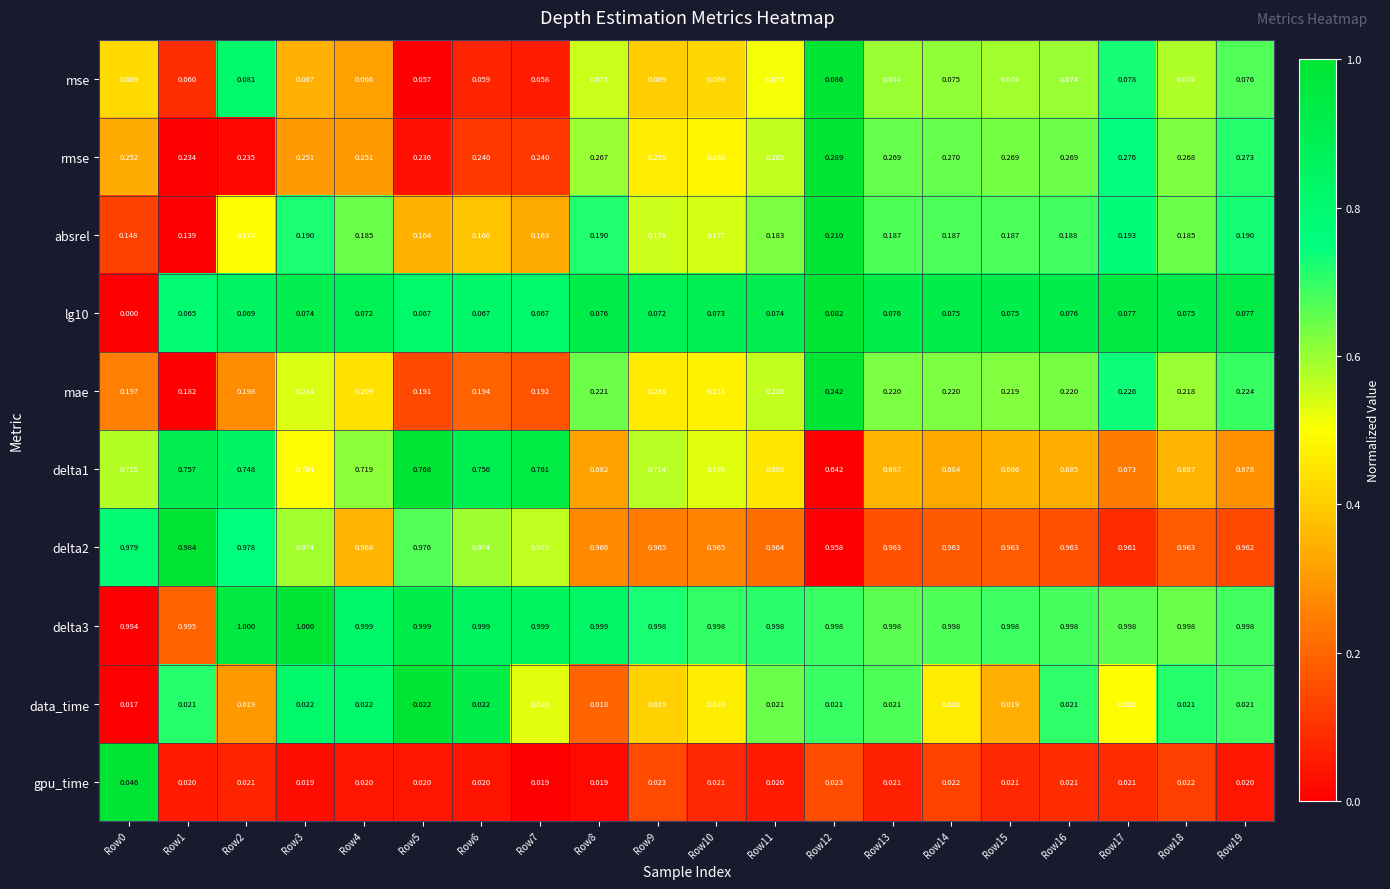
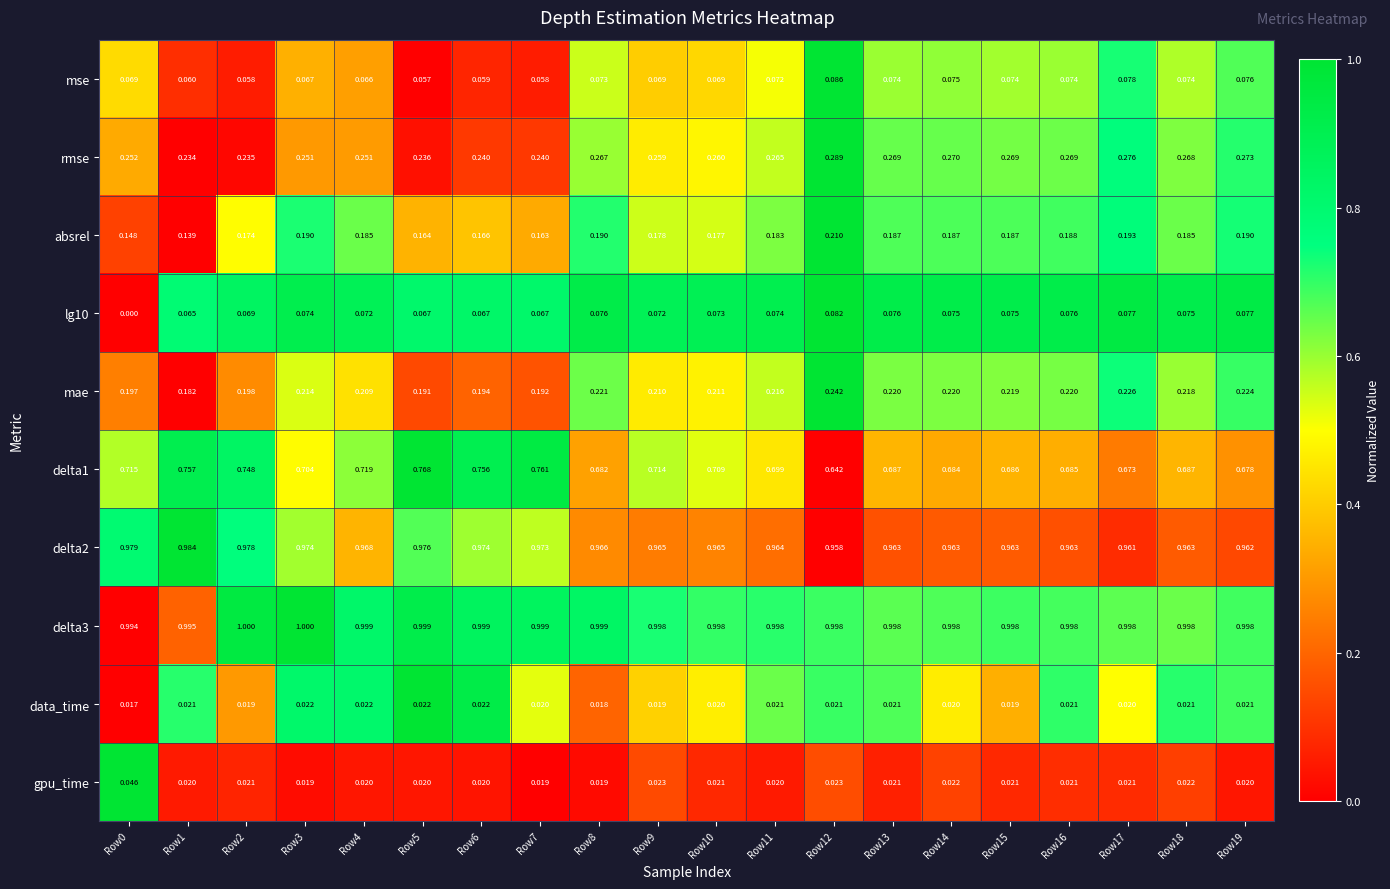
  {
    "mse": {
      "Row0": 0.069,
      "Row1": 0.060,
-     "Row2": 0.081,
+     "Row2": 0.058,
      "Row3": 0.067,
      "Row4": 0.066,
      "Row5": 0.057,
      "Row6": 0.059,
      "Row7": 0.058,
      "Row8": 0.073,
      "Row9": 0.069,
      "Row10": 0.069,
      "Row11": 0.072,
      "Row12": 0.086,
      "Row13": 0.074,
      "Row14": 0.075,
      "Row15": 0.074,
      "Row16": 0.074,
      "Row17": 0.078,
      "Row18": 0.074,
      "Row19": 0.076
    },
    "rmse": {
      "Row0": 0.252,
      "Row1": 0.234,
      "Row2": 0.235,
      "Row3": 0.251,
      "Row4": 0.251,
      "Row5": 0.236,
      "Row6": 0.240,
      "Row7": 0.240,
      "Row8": 0.267,
      "Row9": 0.259,
      "Row10": 0.260,
      "Row11": 0.265,
      "Row12": 0.289,
      "Row13": 0.269,
      "Row14": 0.270,
      "Row15": 0.269,
      "Row16": 0.269,
      "Row17": 0.276,
      "Row18": 0.268,
      "Row19": 0.273
    },
    "absrel": {
      "Row0": 0.148,
      "Row1": 0.139,
      "Row2": 0.174,
      "Row3": 0.190,
      "Row4": 0.185,
      "Row5": 0.164,
      "Row6": 0.166,
      "Row7": 0.163,
      "Row8": 0.190,
      "Row9": 0.178,
      "Row10": 0.177,
      "Row11": 0.183,
      "Row12": 0.210,
      "Row13": 0.187,
      "Row14": 0.187,
      "Row15": 0.187,
      "Row16": 0.188,
      "Row17": 0.193,
      "Row18": 0.185,
      "Row19": 0.190
    },
    "lg10": {
      "Row0": 0.000,
      "Row1": 0.065,
      "Row2": 0.069,
      "Row3": 0.074,
      "Row4": 0.072,
      "Row5": 0.067,
      "Row6": 0.067,
      "Row7": 0.067,
      "Row8": 0.076,
      "Row9": 0.072,
      "Row10": 0.073,
      "Row11": 0.074,
      "Row12": 0.082,
      "Row13": 0.076,
      "Row14": 0.075,
      "Row15": 0.075,
      "Row16": 0.076,
      "Row17": 0.077,
      "Row18": 0.075,
      "Row19": 0.077
    },
    "mae": {
      "Row0": 0.197,
      "Row1": 0.182,
      "Row2": 0.198,
      "Row3": 0.214,
      "Row4": 0.209,
      "Row5": 0.191,
      "Row6": 0.194,
      "Row7": 0.192,
      "Row8": 0.221,
      "Row9": 0.210,
      "Row10": 0.211,
      "Row11": 0.216,
      "Row12": 0.242,
      "Row13": 0.220,
      "Row14": 0.220,
      "Row15": 0.219,
      "Row16": 0.220,
      "Row17": 0.226,
      "Row18": 0.218,
      "Row19": 0.224
    },
    "delta1": {
      "Row0": 0.715,
      "Row1": 0.757,
      "Row2": 0.748,
      "Row3": 0.704,
      "Row4": 0.719,
      "Row5": 0.768,
      "Row6": 0.756,
      "Row7": 0.761,
      "Row8": 0.682,
      "Row9": 0.714,
      "Row10": 0.709,
      "Row11": 0.699,
      "Row12": 0.642,
      "Row13": 0.687,
      "Row14": 0.684,
      "Row15": 0.686,
      "Row16": 0.685,
      "Row17": 0.673,
      "Row18": 0.687,
      "Row19": 0.678
    },
    "delta2": {
      "Row0": 0.979,
      "Row1": 0.984,
      "Row2": 0.978,
      "Row3": 0.974,
      "Row4": 0.968,
      "Row5": 0.976,
      "Row6": 0.974,
      "Row7": 0.973,
      "Row8": 0.966,
      "Row9": 0.965,
      "Row10": 0.965,
      "Row11": 0.964,
      "Row12": 0.958,
      "Row13": 0.963,
      "Row14": 0.963,
      "Row15": 0.963,
      "Row16": 0.963,
      "Row17": 0.961,
      "Row18": 0.963,
      "Row19": 0.962
    },
    "delta3": {
      "Row0": 0.994,
      "Row1": 0.995,
      "Row2": 1.000,
      "Row3": 1.000,
      "Row4": 0.999,
      "Row5": 0.999,
      "Row6": 0.999,
      "Row7": 0.999,
      "Row8": 0.999,
      "Row9": 0.998,
      "Row10": 0.998,
      "Row11": 0.998,
      "Row12": 0.998,
      "Row13": 0.998,
      "Row14": 0.998,
      "Row15": 0.998,
      "Row16": 0.998,
      "Row17": 0.998,
      "Row18": 0.998,
      "Row19": 0.998
    },
    "data_time": {
      "Row0": 0.017,
      "Row1": 0.021,
      "Row2": 0.019,
      "Row3": 0.022,
      "Row4": 0.022,
      "Row5": 0.022,
      "Row6": 0.022,
      "Row7": 0.020,
      "Row8": 0.018,
      "Row9": 0.019,
      "Row10": 0.020,
      "Row11": 0.021,
      "Row12": 0.021,
      "Row13": 0.021,
      "Row14": 0.020,
      "Row15": 0.019,
      "Row16": 0.021,
      "Row17": 0.020,
      "Row18": 0.021,
      "Row19": 0.021
    },
    "gpu_time": {
      "Row0": 0.046,
      "Row1": 0.020,
      "Row2": 0.021,
      "Row3": 0.019,
      "Row4": 0.020,
      "Row5": 0.020,
      "Row6": 0.020,
      "Row7": 0.019,
      "Row8": 0.019,
      "Row9": 0.023,
      "Row10": 0.021,
      "Row11": 0.020,
      "Row12": 0.023,
      "Row13": 0.021,
      "Row14": 0.022,
      "Row15": 0.021,
      "Row16": 0.021,
      "Row17": 0.021,
      "Row18": 0.022,
      "Row19": 0.020
    }
  }
